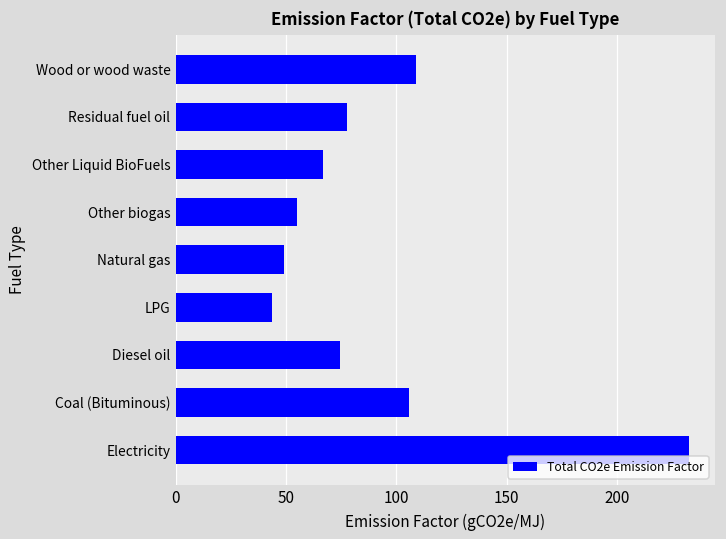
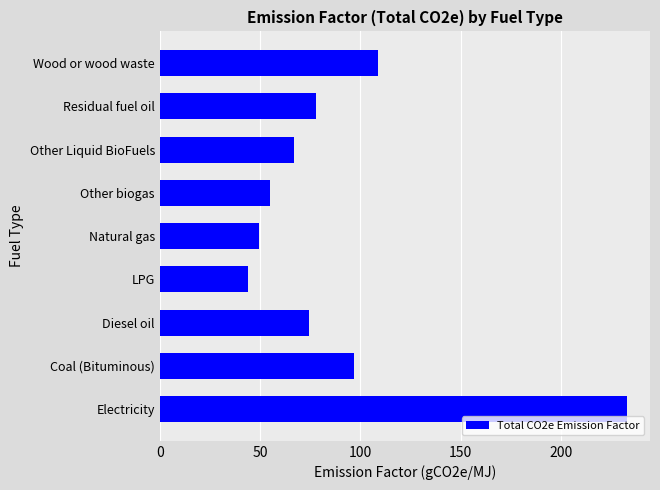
  {
    "Wood or wood waste": 109,
    "Residual fuel oil": 78,
    "Other Liquid BioFuels": 67,
    "Other biogas": 55,
    "Natural gas": 49,
    "LPG": 44,
    "Diesel oil": 75,
-   "Coal (Bituminous)": 105,
+   "Coal (Bituminous)": 97,
    "Electricity": 233
  }
